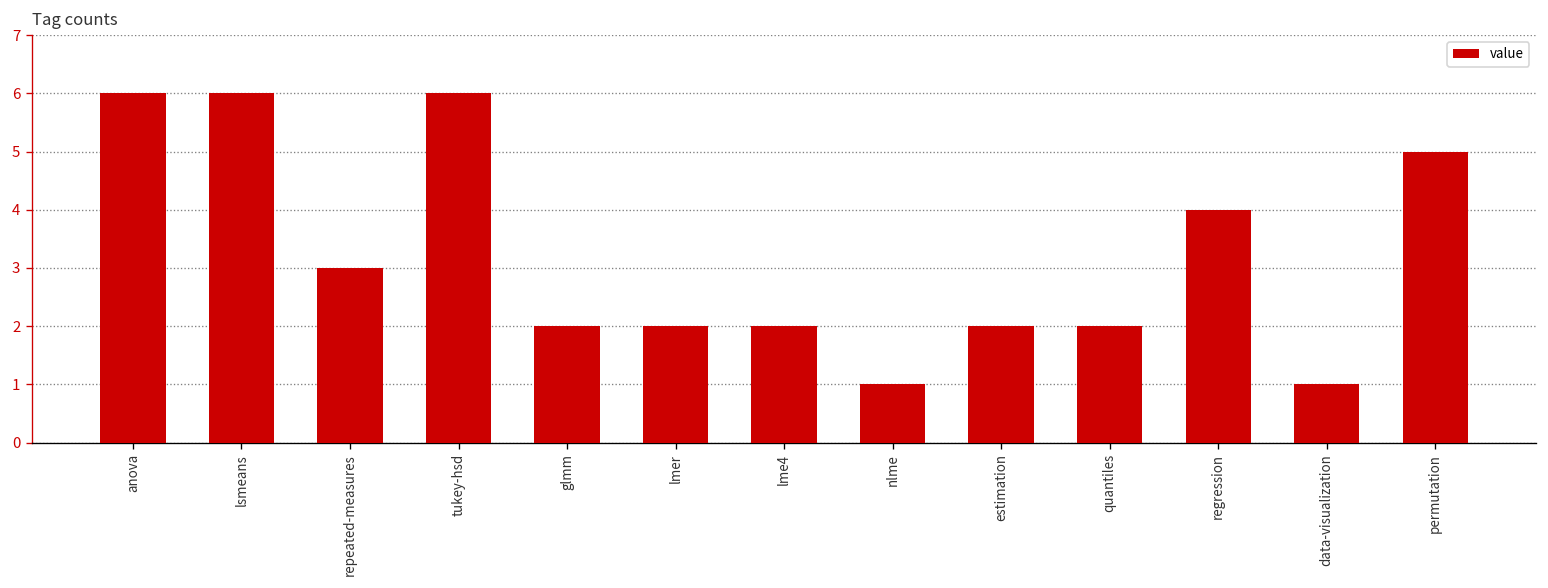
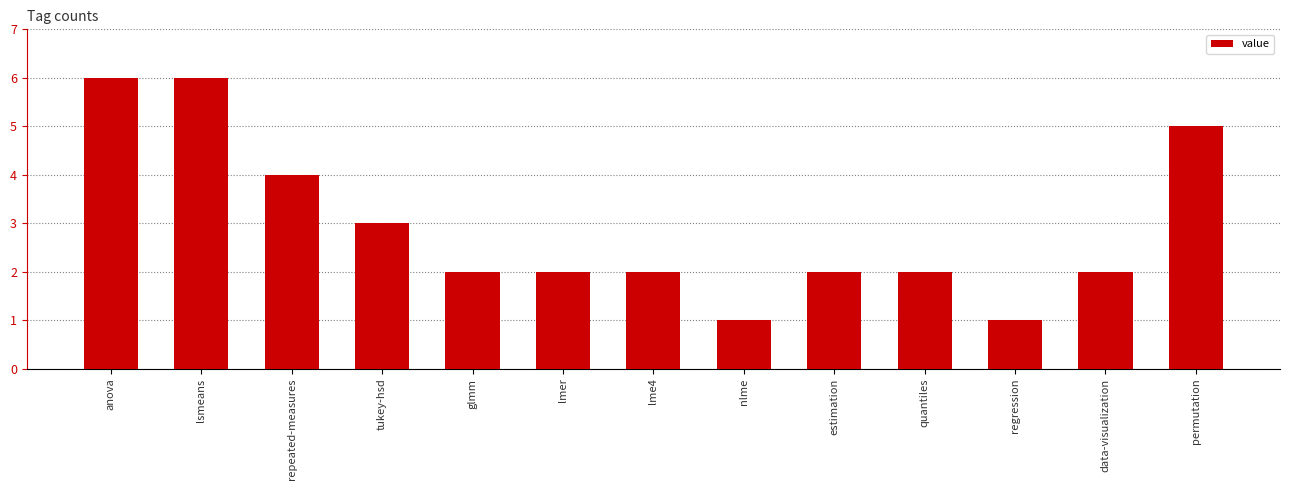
  {
    "anova": 6,
    "lsmeans": 6,
-   "repeated-measures": 3,
-   "tukey-hsd": 6,
+   "repeated-measures": 4,
+   "tukey-hsd": 3,
    "glmm": 2,
    "lmer": 2,
    "lme4": 2,
    "nlme": 1,
    "estimation": 2,
    "quantiles": 2,
-   "regression": 4,
-   "data-visualization": 1,
+   "regression": 1,
+   "data-visualization": 2,
    "permutation": 5
  }
